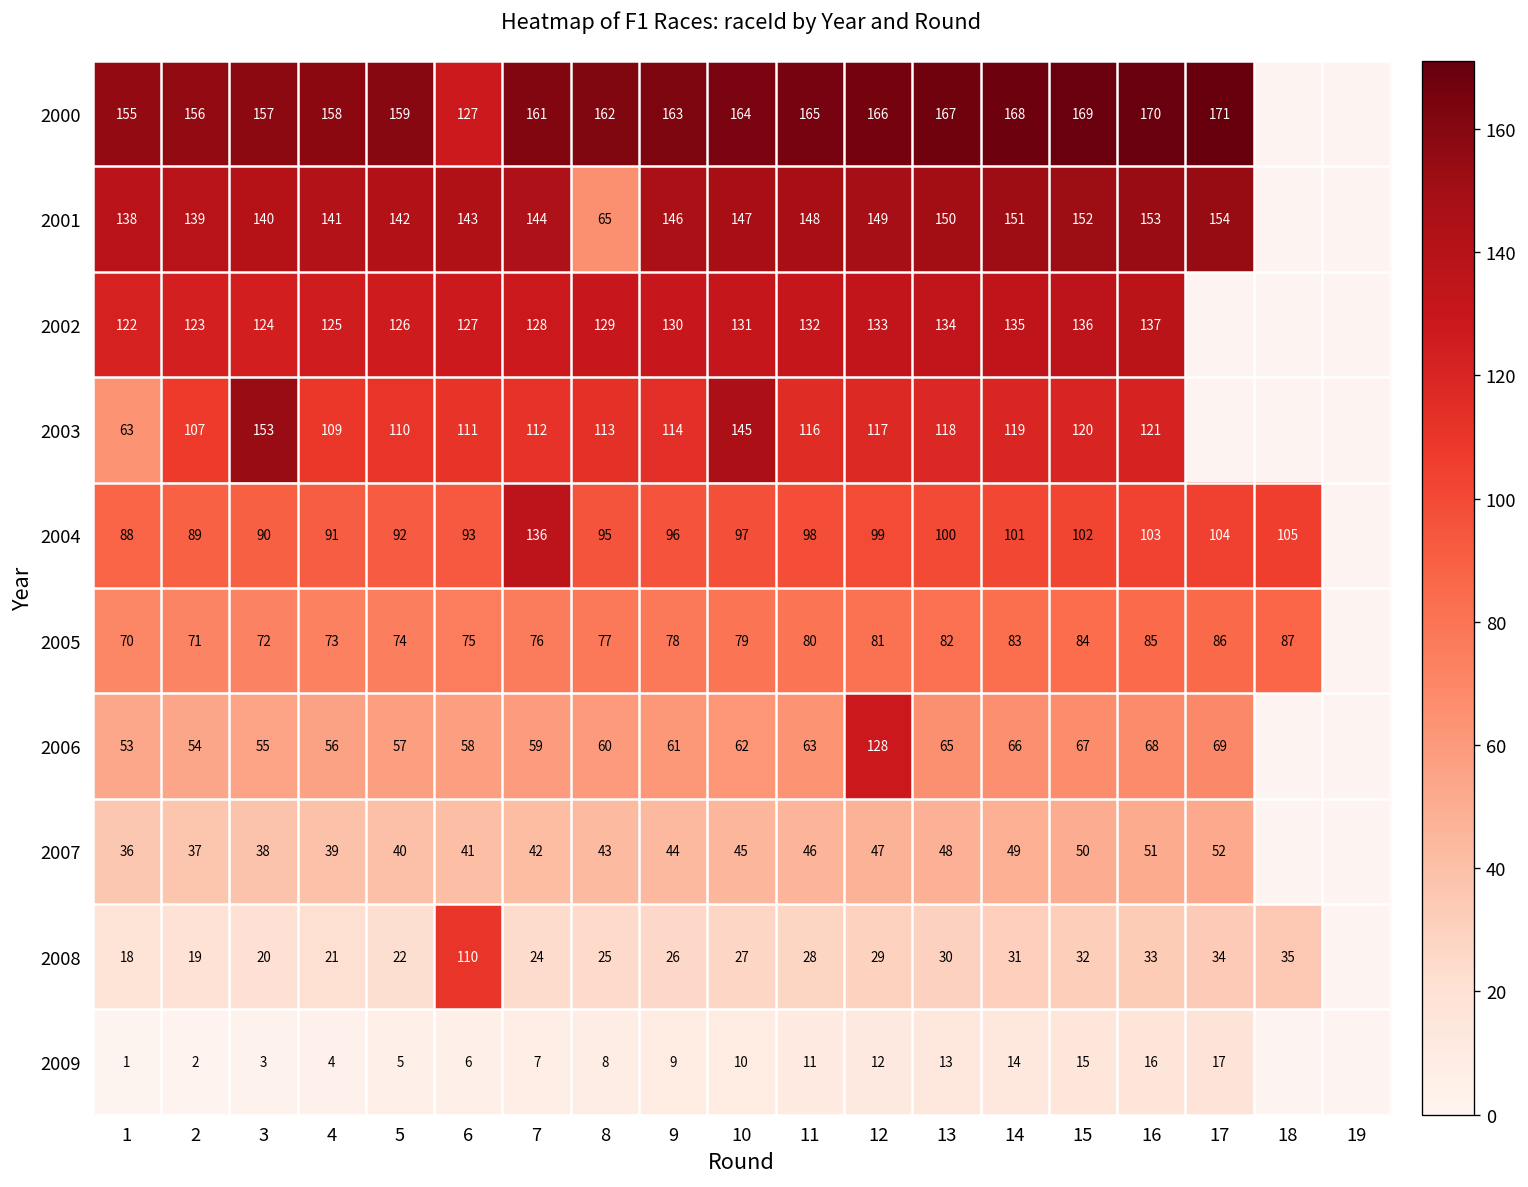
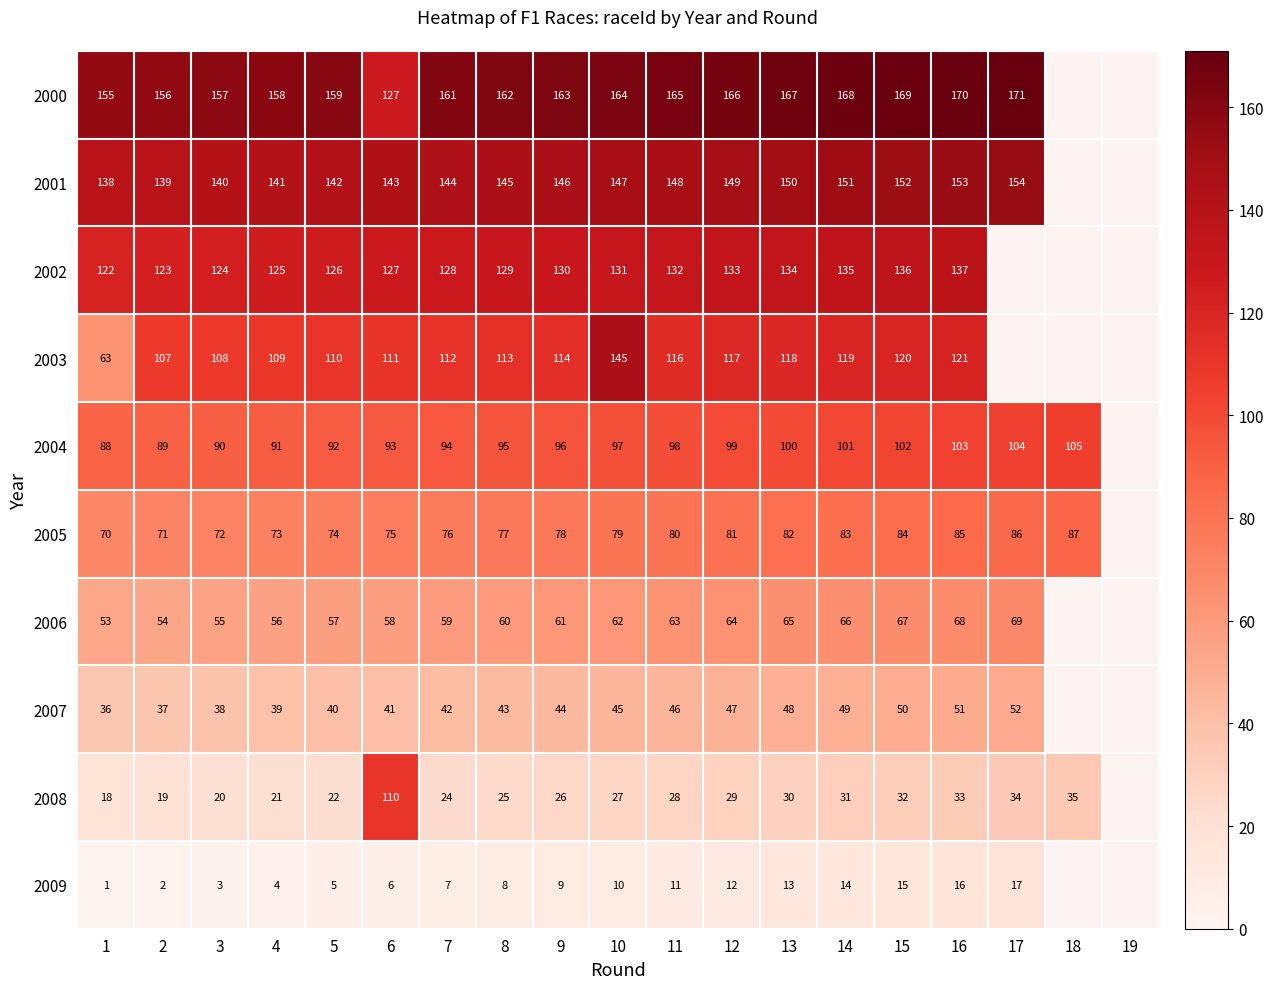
  {
    "2000": {
      "1": 155,
      "2": 156,
      "3": 157,
      "4": 158,
      "5": 159,
      "6": 127,
      "7": 161,
      "8": 162,
      "9": 163,
      "10": 164,
      "11": 165,
      "12": 166,
      "13": 167,
      "14": 168,
      "15": 169,
      "16": 170,
      "17": 171
    },
    "2001": {
      "1": 138,
      "2": 139,
      "3": 140,
      "4": 141,
      "5": 142,
      "6": 143,
      "7": 144,
-     "8": 65,
+     "8": 145,
      "9": 146,
      "10": 147,
      "11": 148,
      "12": 149,
      "13": 150,
      "14": 151,
      "15": 152,
      "16": 153,
      "17": 154
    },
    "2002": {
      "1": 122,
      "2": 123,
      "3": 124,
      "4": 125,
      "5": 126,
      "6": 127,
      "7": 128,
      "8": 129,
      "9": 130,
      "10": 131,
      "11": 132,
      "12": 133,
      "13": 134,
      "14": 135,
      "15": 136,
      "16": 137
    },
    "2003": {
      "1": 63,
      "2": 107,
-     "3": 153,
+     "3": 108,
      "4": 109,
      "5": 110,
      "6": 111,
      "7": 112,
      "8": 113,
      "9": 114,
      "10": 145,
      "11": 116,
      "12": 117,
      "13": 118,
      "14": 119,
      "15": 120,
      "16": 121
    },
    "2004": {
      "1": 88,
      "2": 89,
      "3": 90,
      "4": 91,
      "5": 92,
      "6": 93,
-     "7": 136,
+     "7": 94,
      "8": 95,
      "9": 96,
      "10": 97,
      "11": 98,
      "12": 99,
      "13": 100,
      "14": 101,
      "15": 102,
      "16": 103,
      "17": 104,
      "18": 105
    },
    "2005": {
      "1": 70,
      "2": 71,
      "3": 72,
      "4": 73,
      "5": 74,
      "6": 75,
      "7": 76,
      "8": 77,
      "9": 78,
      "10": 79,
      "11": 80,
      "12": 81,
      "13": 82,
      "14": 83,
      "15": 84,
      "16": 85,
      "17": 86,
      "18": 87
    },
    "2006": {
      "1": 53,
      "2": 54,
      "3": 55,
      "4": 56,
      "5": 57,
      "6": 58,
      "7": 59,
      "8": 60,
      "9": 61,
      "10": 62,
      "11": 63,
-     "12": 128,
+     "12": 64,
      "13": 65,
      "14": 66,
      "15": 67,
      "16": 68,
      "17": 69
    },
    "2007": {
      "1": 36,
      "2": 37,
      "3": 38,
      "4": 39,
      "5": 40,
      "6": 41,
      "7": 42,
      "8": 43,
      "9": 44,
      "10": 45,
      "11": 46,
      "12": 47,
      "13": 48,
      "14": 49,
      "15": 50,
      "16": 51,
      "17": 52
    },
    "2008": {
      "1": 18,
      "2": 19,
      "3": 20,
      "4": 21,
      "5": 22,
      "6": 110,
      "7": 24,
      "8": 25,
      "9": 26,
      "10": 27,
      "11": 28,
      "12": 29,
      "13": 30,
      "14": 31,
      "15": 32,
      "16": 33,
      "17": 34,
      "18": 35
    },
    "2009": {
      "1": 1,
      "2": 2,
      "3": 3,
      "4": 4,
      "5": 5,
      "6": 6,
      "7": 7,
      "8": 8,
      "9": 9,
      "10": 10,
      "11": 11,
      "12": 12,
      "13": 13,
      "14": 14,
      "15": 15,
      "16": 16,
      "17": 17
    }
  }
